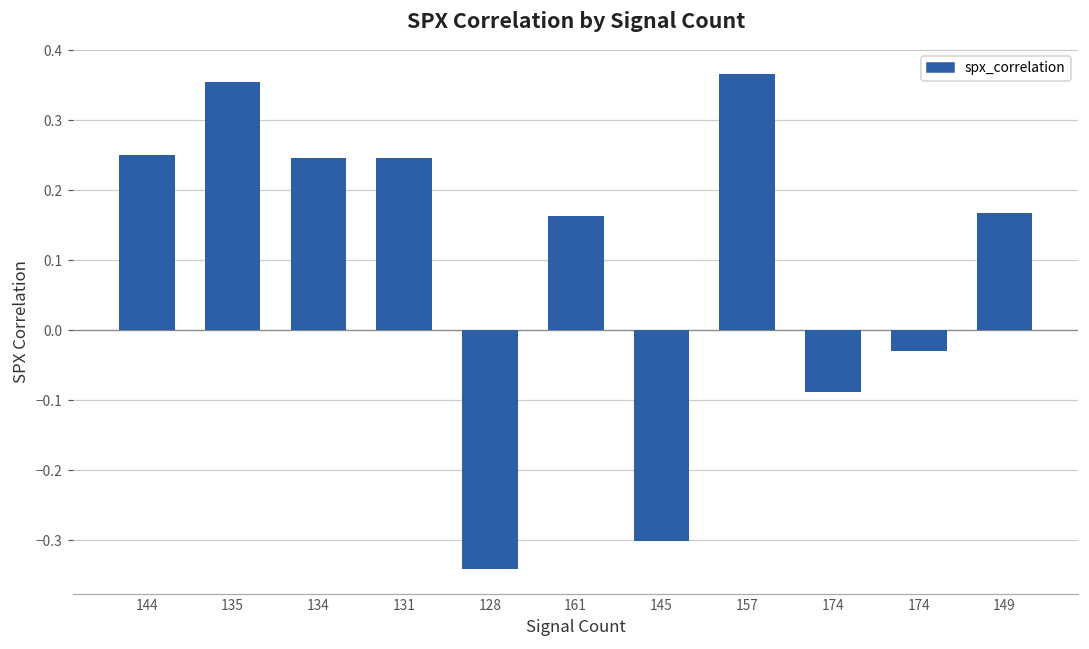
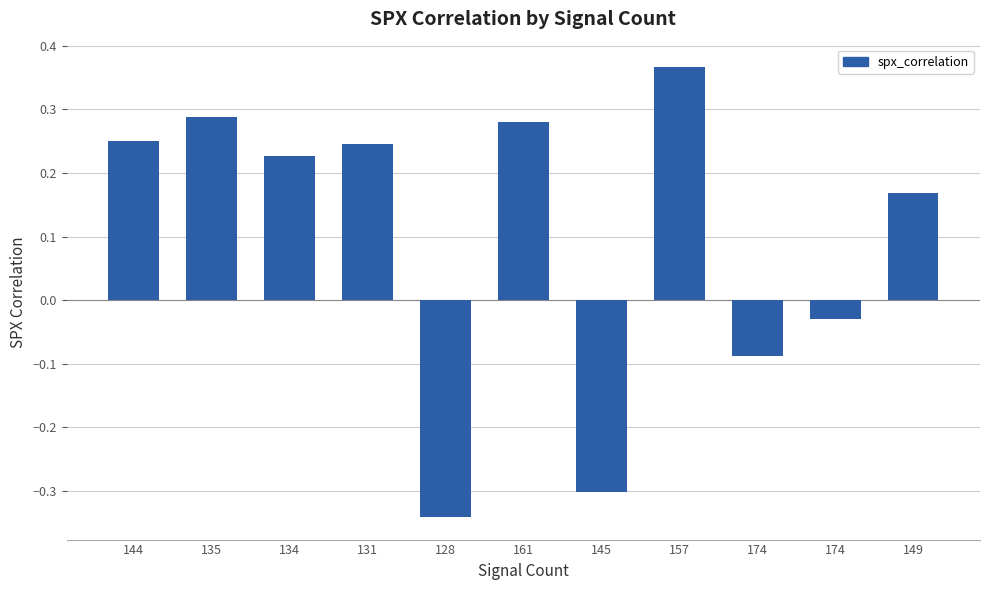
  {
    "144": 0.25,
-   "135": 0.36,
-   "134": 0.25,
+   "135": 0.29,
+   "134": 0.23,
    "131": 0.25,
    "128": -0.34,
-   "161": 0.16,
+   "161": 0.28,
    "145": -0.30,
    "157": 0.37,
    "149": 0.17
  }
